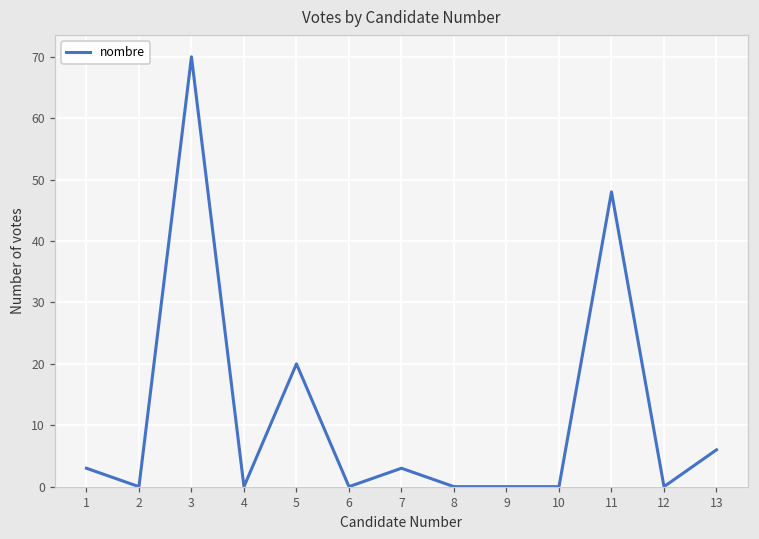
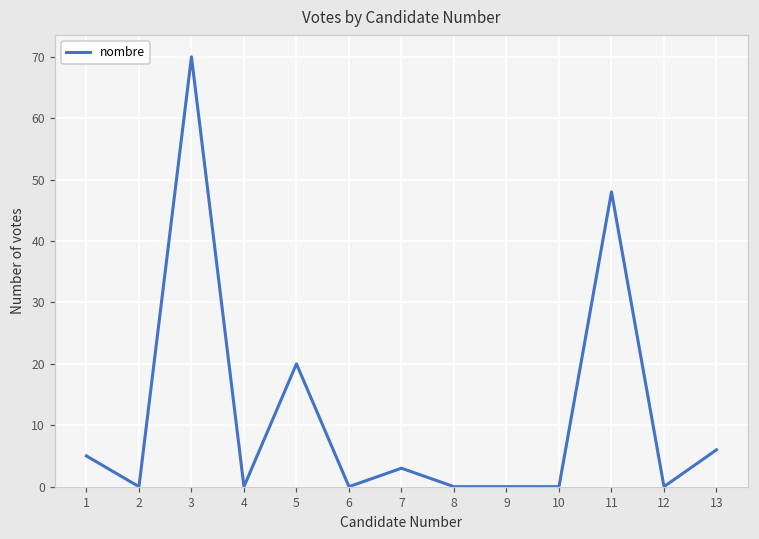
  {
-   "1": 3,
+   "1": 5,
    "2": 0,
    "3": 70,
    "4": 0,
    "5": 20,
    "6": 0,
    "7": 3,
    "8": 0,
    "9": 0,
    "10": 0,
    "11": 48,
    "12": 0,
    "13": 6
  }
